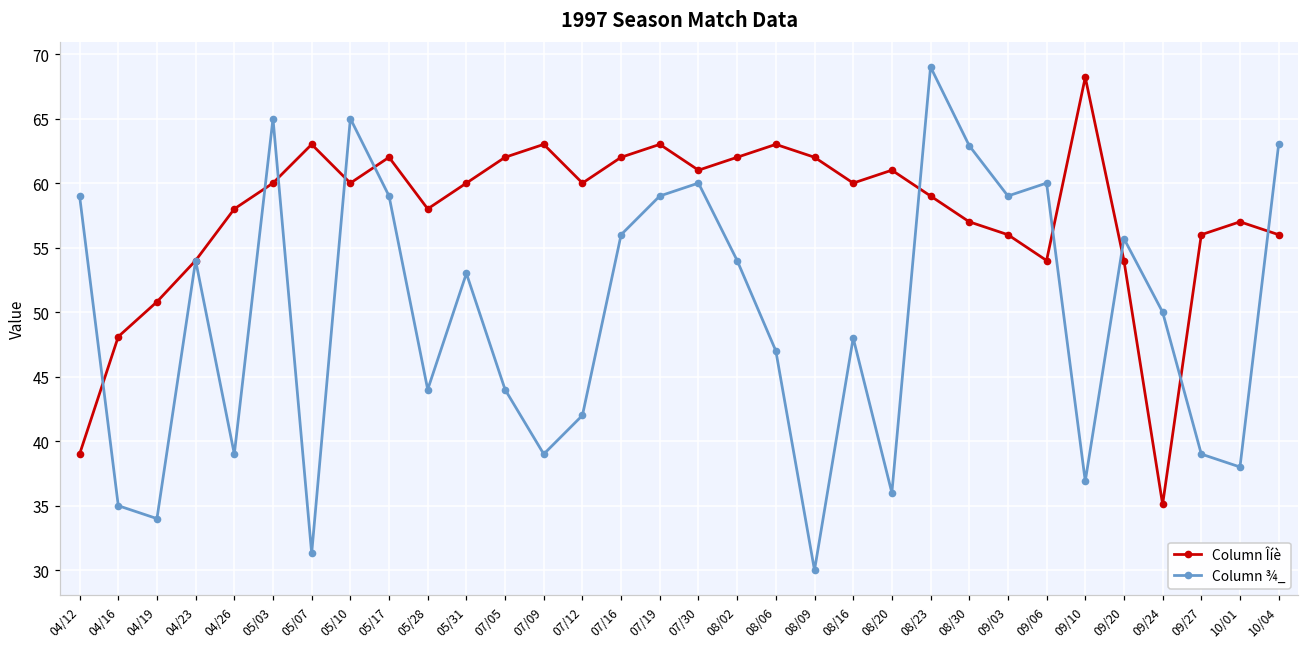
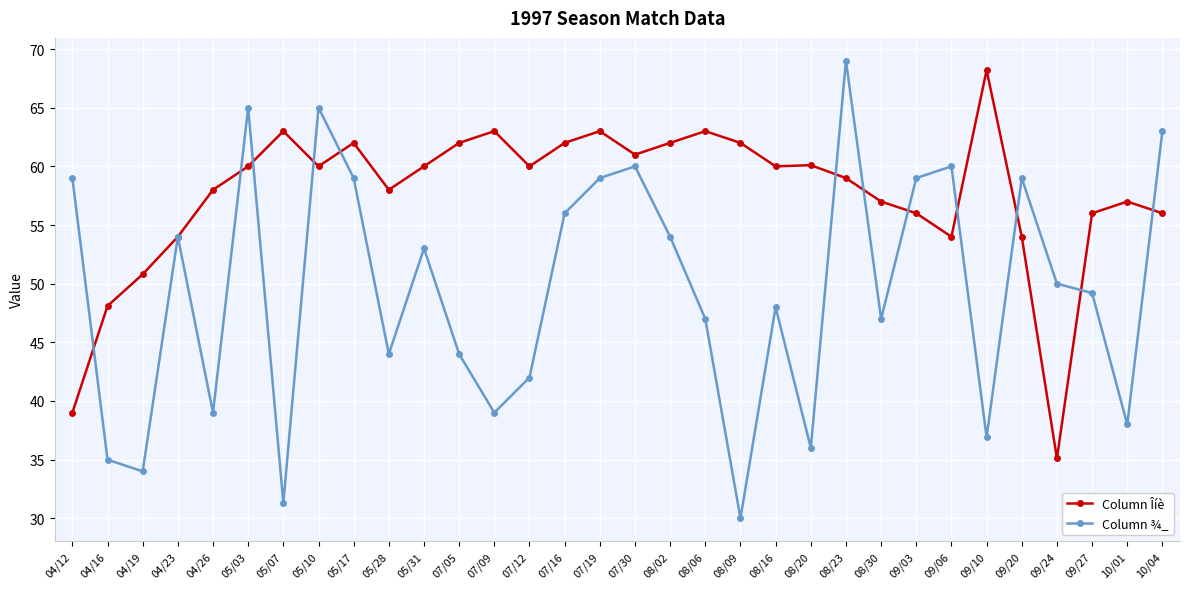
  {
    "Column Îíè": {
      "04/12": 39.0,
      "04/16": 48.1,
      "04/19": 50.8,
      "04/26": 58.0,
      "05/03": 60.0,
      "05/07": 63.0,
      "05/10": 60.0,
      "05/17": 62.0,
      "05/28": 58.0,
      "05/31": 60.0,
      "07/05": 62.0,
      "07/09": 63.0,
      "07/12": 60.0,
      "07/16": 62.0,
      "07/19": 63.0,
      "07/30": 61.0,
      "08/02": 62.0,
      "08/06": 63.0,
      "08/09": 62.0,
      "08/16": 60.0,
-     "08/20": 61.0,
+     "08/20": 60.1,
      "08/23": 59.0,
      "08/30": 57.0,
      "09/03": 56.0,
      "09/06": 54.0,
      "09/10": 68.2,
      "09/20": 54.0,
      "09/24": 35.1,
      "09/27": 56.0,
      "10/01": 57.0,
      "10/04": 56.0
    },
    "Column ¾_": {
      "04/12": 59.0,
      "04/16": 35.0,
      "04/19": 34.0,
      "04/26": 39.0,
      "05/03": 65.0,
      "05/07": 31.3,
      "05/10": 65.0,
      "05/17": 59.0,
      "05/28": 44.0,
      "05/31": 53.0,
      "07/05": 44.0,
      "07/09": 39.0,
      "07/12": 42.0,
      "07/16": 56.0,
      "07/19": 59.0,
      "07/30": 60.0,
      "08/02": 54.0,
      "08/06": 47.0,
      "08/09": 30.0,
      "08/16": 48.0,
      "08/20": 36.0,
      "08/23": 69.0,
-     "08/30": 62.9,
+     "08/30": 47.0,
      "09/03": 59.0,
      "09/06": 60.0,
      "09/10": 36.9,
-     "09/20": 55.7,
+     "09/20": 59.0,
      "09/24": 50.0,
-     "09/27": 39.0,
+     "09/27": 49.2,
      "10/01": 38.0,
      "10/04": 63.0
    }
  }
